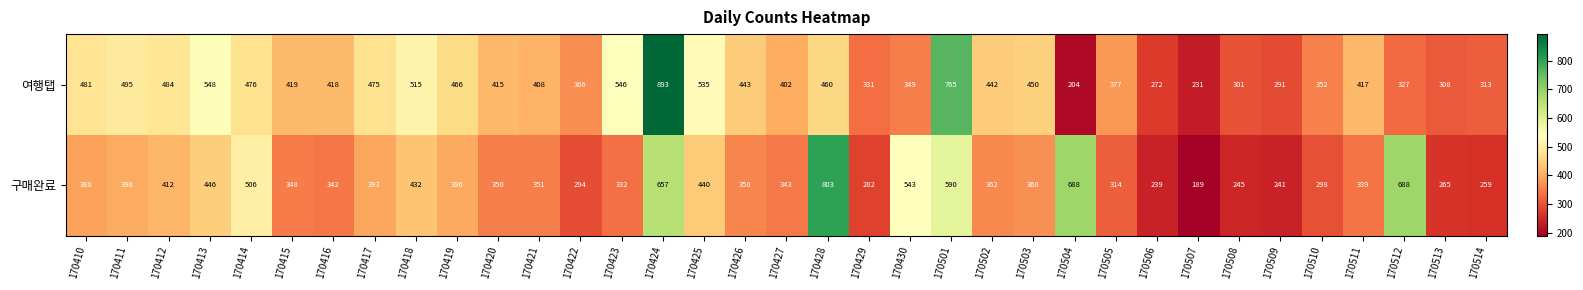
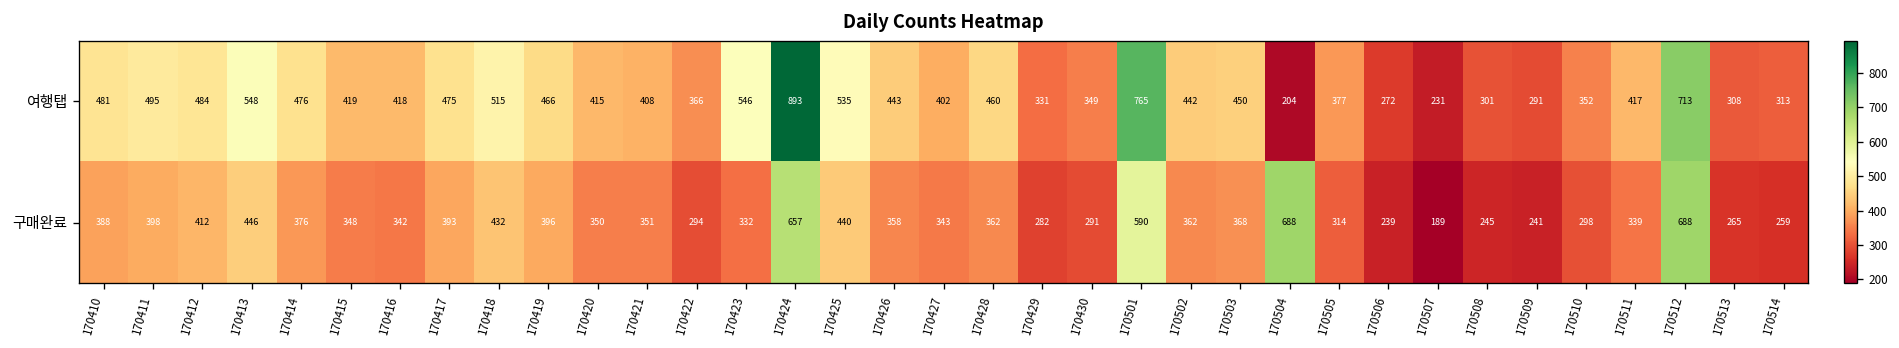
  {
    "여행탭": {
      "170410": 481,
      "170411": 495,
      "170412": 484,
      "170413": 548,
      "170414": 476,
      "170415": 419,
      "170416": 418,
      "170417": 475,
      "170418": 515,
      "170419": 466,
      "170420": 415,
      "170421": 408,
      "170422": 366,
      "170423": 546,
      "170424": 893,
      "170425": 535,
      "170426": 443,
      "170427": 402,
      "170428": 460,
      "170429": 331,
      "170430": 349,
      "170501": 765,
      "170502": 442,
      "170503": 450,
      "170504": 204,
      "170505": 377,
      "170506": 272,
      "170507": 231,
      "170508": 301,
      "170509": 291,
      "170510": 352,
      "170511": 417,
-     "170512": 327,
+     "170512": 713,
      "170513": 308,
      "170514": 313
    },
    "구매완료": {
      "170410": 388,
      "170411": 398,
      "170412": 412,
      "170413": 446,
-     "170414": 506,
+     "170414": 376,
      "170415": 348,
      "170416": 342,
      "170417": 393,
      "170418": 432,
      "170419": 396,
      "170420": 350,
      "170421": 351,
      "170422": 294,
      "170423": 332,
      "170424": 657,
      "170425": 440,
      "170426": 358,
      "170427": 343,
-     "170428": 803,
+     "170428": 362,
      "170429": 282,
-     "170430": 543,
+     "170430": 291,
      "170501": 590,
      "170502": 362,
      "170503": 368,
      "170504": 688,
      "170505": 314,
      "170506": 239,
      "170507": 189,
      "170508": 245,
      "170509": 241,
      "170510": 298,
      "170511": 339,
      "170512": 688,
      "170513": 265,
      "170514": 259
    }
  }
